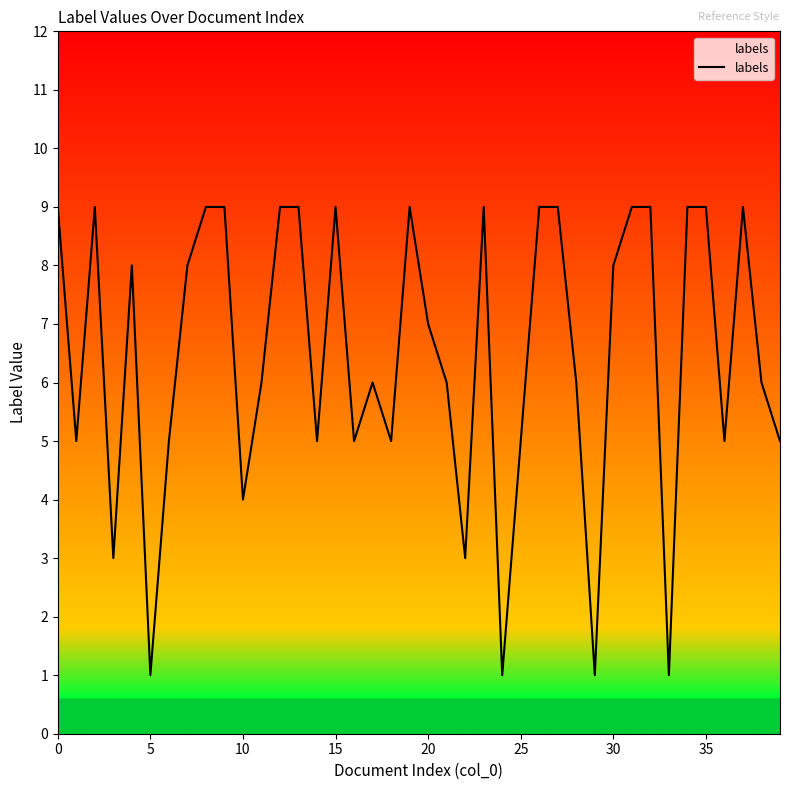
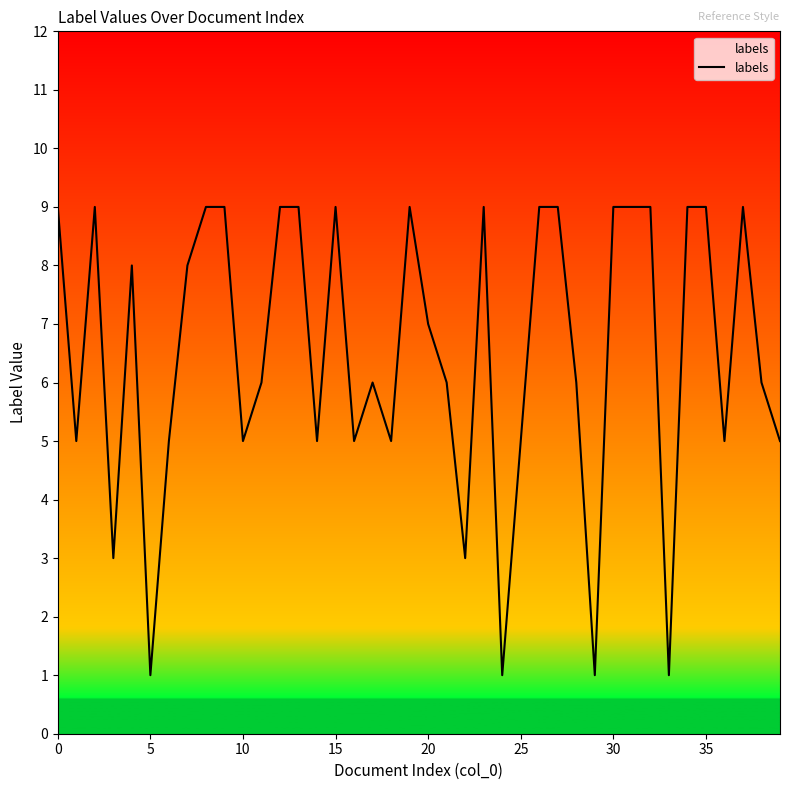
  {
    "0": 9,
    "5": 1,
-   "10": 4,
+   "10": 5,
    "15": 9,
    "20": 7,
    "25": 5,
-   "30": 8,
+   "30": 9,
    "35": 9
  }
